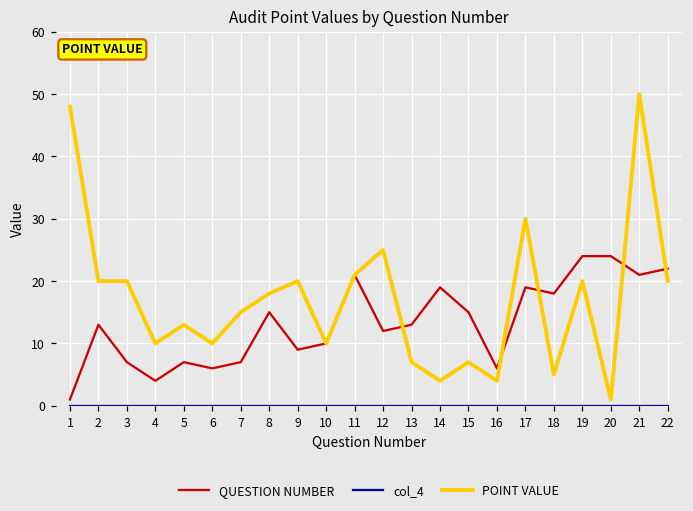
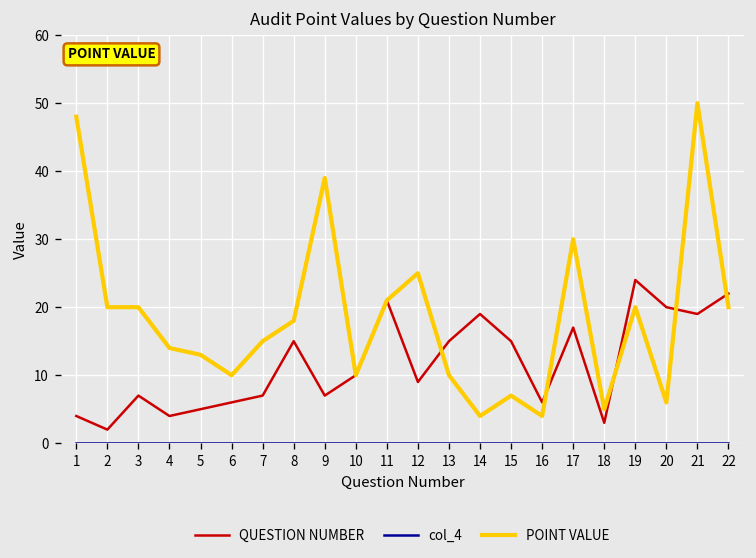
  {
    "QUESTION NUMBER": {
-     "1": 1,
-     "2": 13,
+     "1": 4,
+     "2": 2,
      "3": 7,
      "4": 4,
-     "5": 7,
+     "5": 5,
      "6": 6,
      "7": 7,
      "8": 15,
-     "9": 9,
-     "12": 12,
-     "13": 13,
+     "9": 7,
+     "12": 9,
+     "13": 15,
      "14": 19,
      "15": 15,
      "16": 6,
-     "17": 19,
-     "18": 18,
+     "17": 17,
+     "18": 3,
      "19": 24,
-     "20": 24,
-     "21": 21,
+     "20": 20,
+     "21": 19,
      "22": 22
    },
    "col_4": {
      "1": 0,
      "2": 0,
      "3": 0,
      "4": 0,
      "5": 0,
      "6": 0,
      "7": 0,
      "8": 0,
      "9": 0,
      "10": 0,
      "11": 0,
      "12": 0,
      "13": 0,
      "14": 0,
      "15": 0,
      "16": 0,
      "17": 0,
      "18": 0,
      "19": 0,
      "20": 0,
      "21": 0,
      "22": 0
    },
    "POINT VALUE": {
      "1": 48,
      "2": 20,
      "3": 20,
-     "4": 10,
+     "4": 14,
      "5": 13,
      "6": 10,
      "7": 15,
      "8": 18,
-     "9": 20,
+     "9": 39,
      "12": 25,
-     "13": 7,
+     "13": 10,
      "14": 4,
      "15": 7,
      "16": 4,
      "17": 30,
      "18": 5,
      "19": 20,
-     "20": 1,
+     "20": 6,
      "21": 50,
      "22": 20
    }
  }
